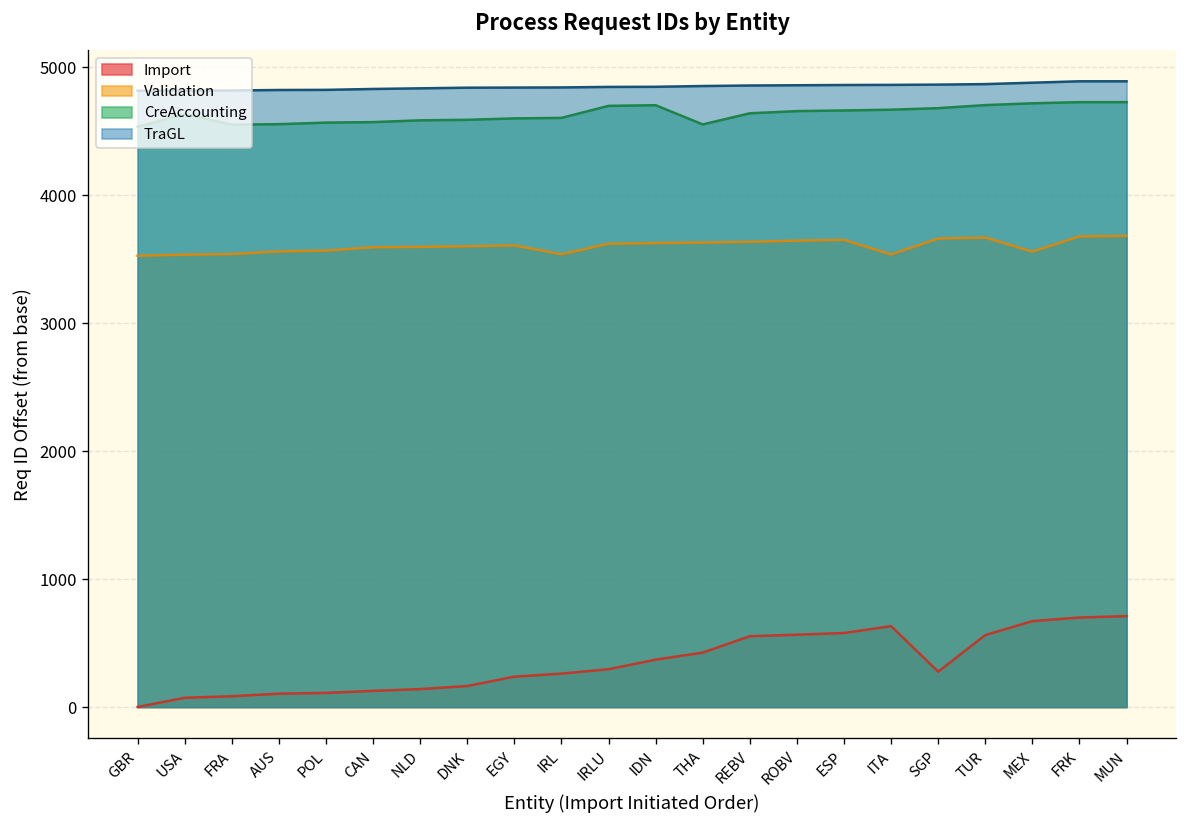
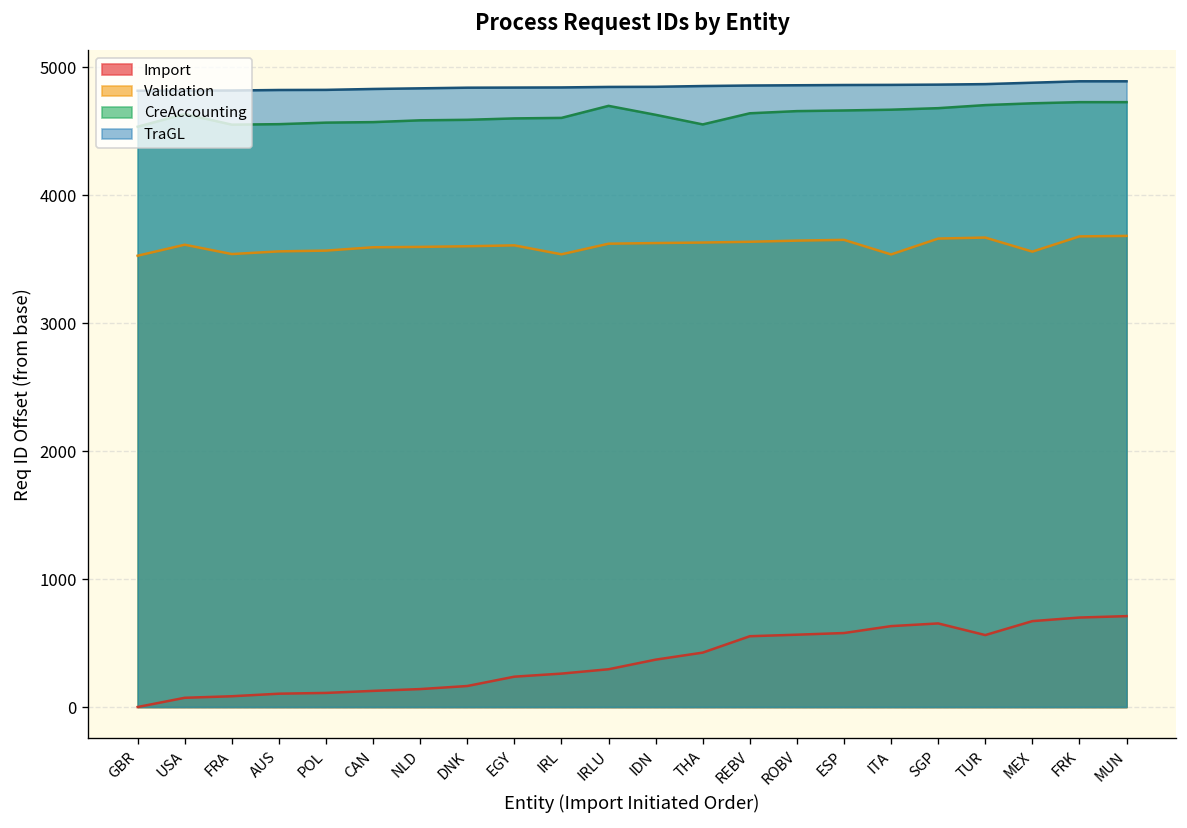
  {
    "Import": {
      "GBR": 0,
      "USA": 70,
      "FRA": 80,
      "AUS": 100,
      "POL": 110,
      "CAN": 130,
      "NLD": 140,
      "DNK": 160,
      "EGY": 240,
      "IRL": 260,
      "IRLU": 300,
      "IDN": 370,
      "THA": 430,
      "REBV": 550,
      "ROBV": 570,
      "ESP": 580,
      "ITA": 630,
-     "SGP": 280,
+     "SGP": 650,
      "TUR": 560,
      "MEX": 670,
      "FRK": 700,
      "MUN": 710
    },
    "Validation": {
      "GBR": 3530,
-     "USA": 3530,
+     "USA": 3610,
      "FRA": 3540,
      "AUS": 3560,
      "POL": 3570,
      "CAN": 3590,
      "NLD": 3600,
      "DNK": 3600,
      "EGY": 3610,
      "IRL": 3540,
      "IRLU": 3620,
      "IDN": 3630,
      "THA": 3630,
      "REBV": 3640,
      "ROBV": 3640,
      "ESP": 3650,
      "ITA": 3540,
      "SGP": 3660,
      "TUR": 3670,
      "MEX": 3560,
      "FRK": 3680,
      "MUN": 3680
    },
    "CreAccounting": {
      "AUS": 4550,
      "POL": 4570,
      "CAN": 4570,
      "NLD": 4580,
      "DNK": 4590,
      "EGY": 4600,
      "IRL": 4600,
      "IRLU": 4700,
-     "IDN": 4700,
+     "IDN": 4630,
      "THA": 4550,
      "REBV": 4640,
      "ROBV": 4660,
      "ESP": 4660,
      "ITA": 4670,
      "SGP": 4680,
      "TUR": 4700,
      "MEX": 4720,
      "FRK": 4730,
      "MUN": 4730
    },
    "TraGL": {
      "AUS": 4820,
      "POL": 4820,
      "CAN": 4830,
      "NLD": 4830,
      "DNK": 4840,
      "EGY": 4840,
      "IRL": 4840,
      "IRLU": 4850,
      "IDN": 4850,
      "THA": 4850,
      "REBV": 4860,
      "ROBV": 4860,
      "ESP": 4860,
      "ITA": 4860,
      "SGP": 4860,
      "TUR": 4870,
      "MEX": 4880,
      "FRK": 4890,
      "MUN": 4890
    }
  }
